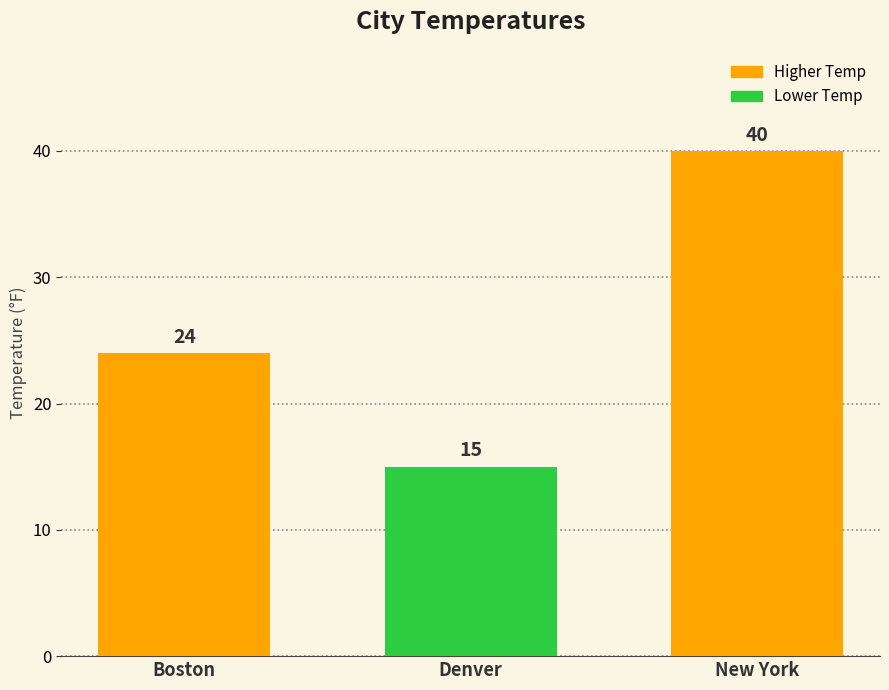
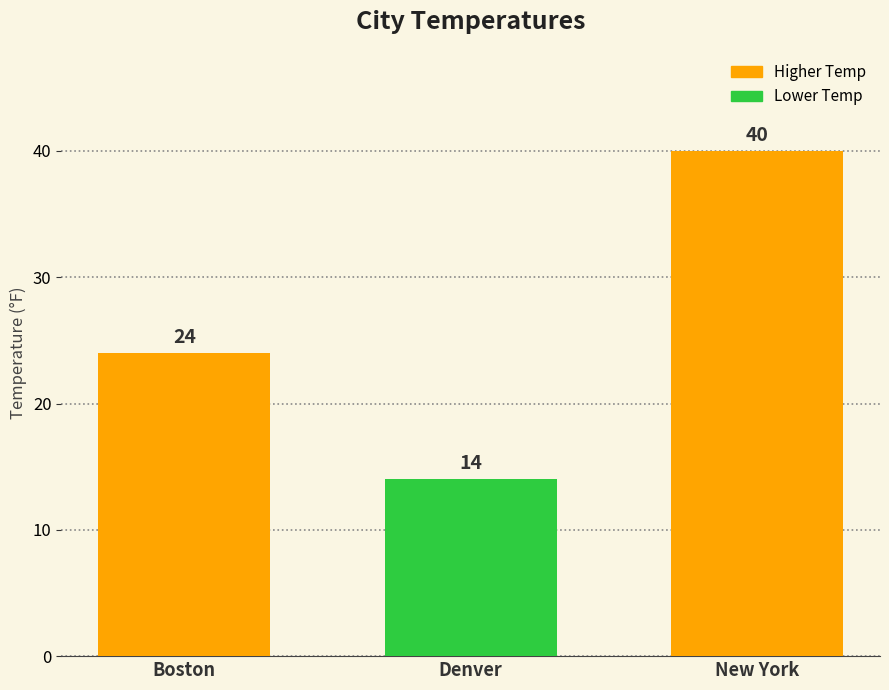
  {
    "Boston": 24,
-   "Denver": 15,
+   "Denver": 14,
    "New York": 40
  }
